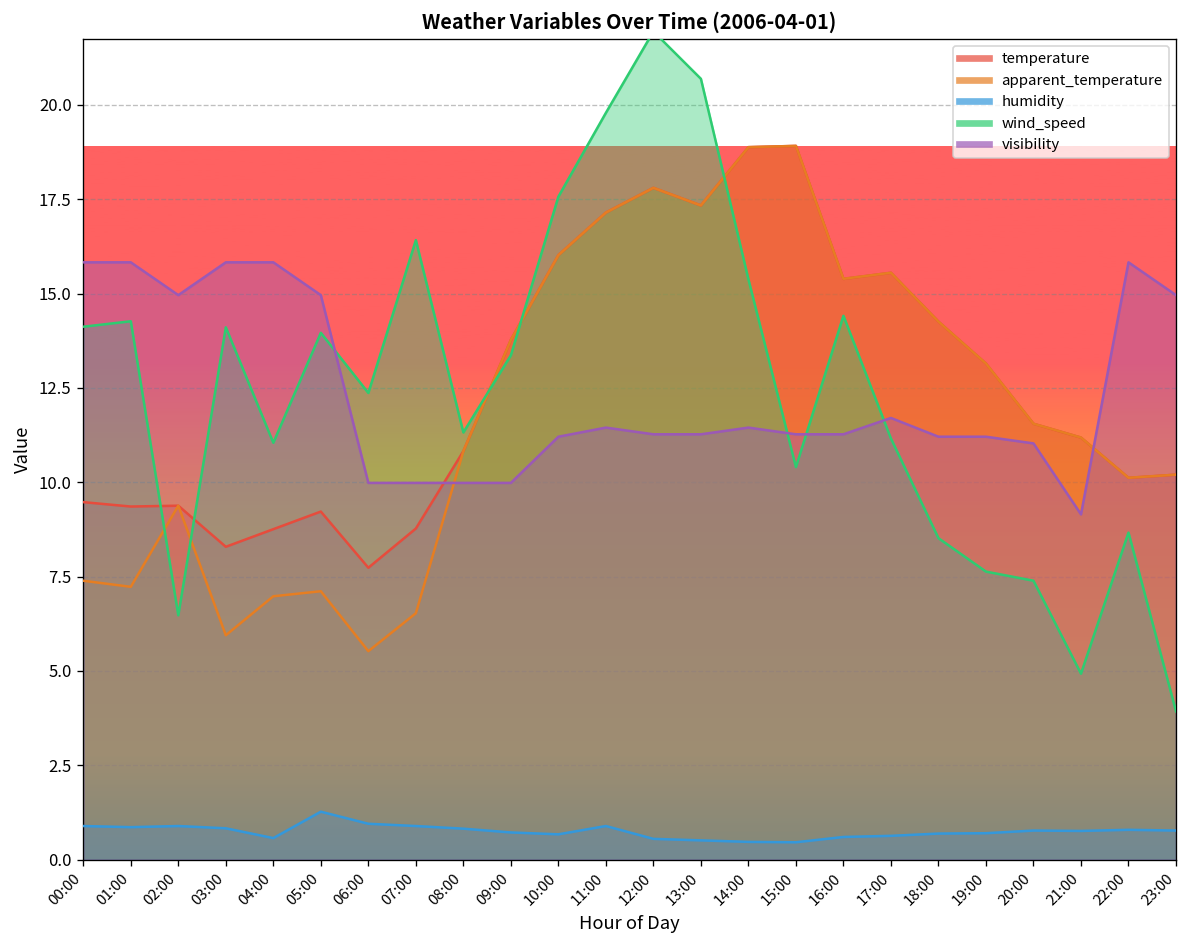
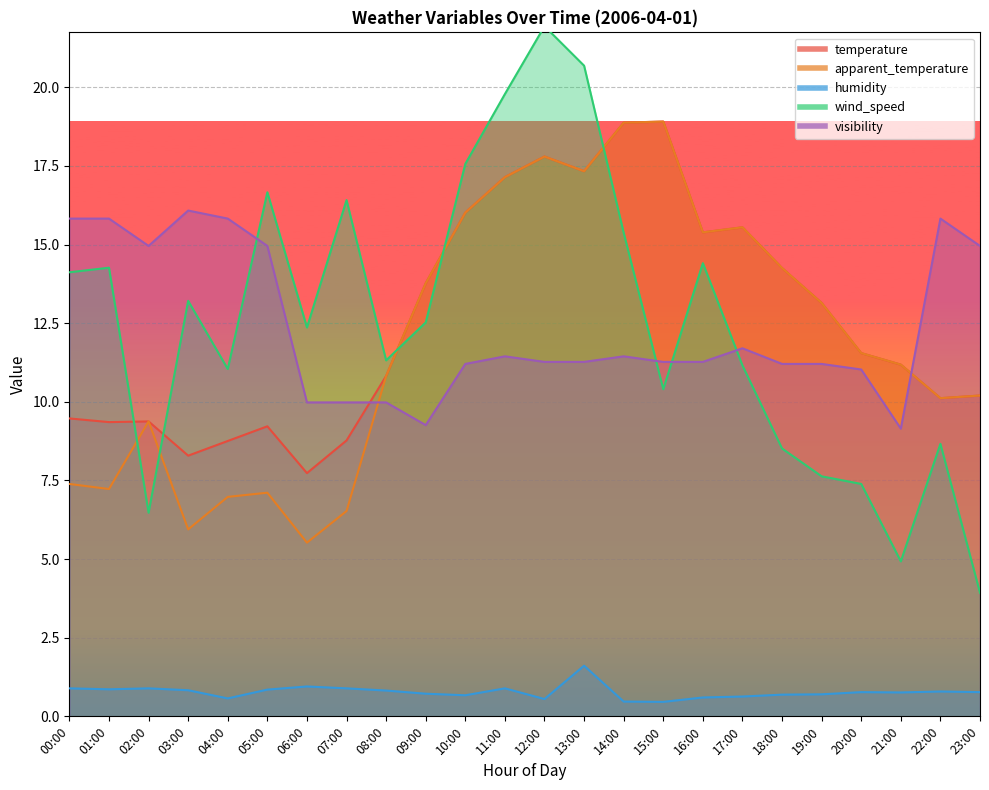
  {
    "humidity": {
      "00:00": 0.9,
      "01:00": 0.9,
      "02:00": 0.9,
      "03:00": 0.8,
      "04:00": 0.6,
-     "05:00": 1.3,
+     "05:00": 0.9,
      "06:00": 1.0,
      "07:00": 0.9,
      "08:00": 0.8,
      "09:00": 0.7,
      "10:00": 0.7,
      "11:00": 0.9,
      "12:00": 0.6,
-     "13:00": 0.5,
+     "13:00": 1.6,
      "14:00": 0.5,
      "15:00": 0.5,
      "16:00": 0.6,
      "17:00": 0.6,
      "18:00": 0.7,
      "19:00": 0.7,
      "20:00": 0.8,
      "21:00": 0.8,
      "22:00": 0.8,
      "23:00": 0.8
    },
    "wind_speed": {
      "00:00": 14.1,
      "01:00": 14.3,
      "02:00": 6.5,
-     "03:00": 14.1,
+     "03:00": 13.2,
      "04:00": 11.0,
-     "05:00": 14.0,
+     "05:00": 16.7,
      "06:00": 12.4,
      "07:00": 16.4,
      "08:00": 11.3,
-     "09:00": 13.4,
+     "09:00": 12.5,
      "10:00": 17.6,
      "11:00": 19.8,
      "13:00": 20.7,
      "14:00": 15.4,
      "15:00": 10.4,
      "16:00": 14.4,
      "17:00": 11.2,
      "18:00": 8.5,
      "19:00": 7.6,
      "20:00": 7.4,
      "21:00": 4.9,
      "22:00": 8.7,
      "23:00": 3.9
    },
    "visibility": {
      "00:00": 15.8,
      "01:00": 15.8,
      "02:00": 15.0,
-     "03:00": 15.8,
+     "03:00": 16.1,
      "04:00": 15.8,
      "05:00": 15.0,
      "06:00": 10.0,
      "07:00": 10.0,
      "08:00": 10.0,
-     "09:00": 10.0,
+     "09:00": 9.3,
      "10:00": 11.2,
      "11:00": 11.4,
      "12:00": 11.3,
      "13:00": 11.3,
      "14:00": 11.4,
      "15:00": 11.3,
      "16:00": 11.3,
      "17:00": 11.7,
      "18:00": 11.2,
      "19:00": 11.2,
      "20:00": 11.0,
      "21:00": 9.1,
      "22:00": 15.8,
      "23:00": 15.0
    }
  }
